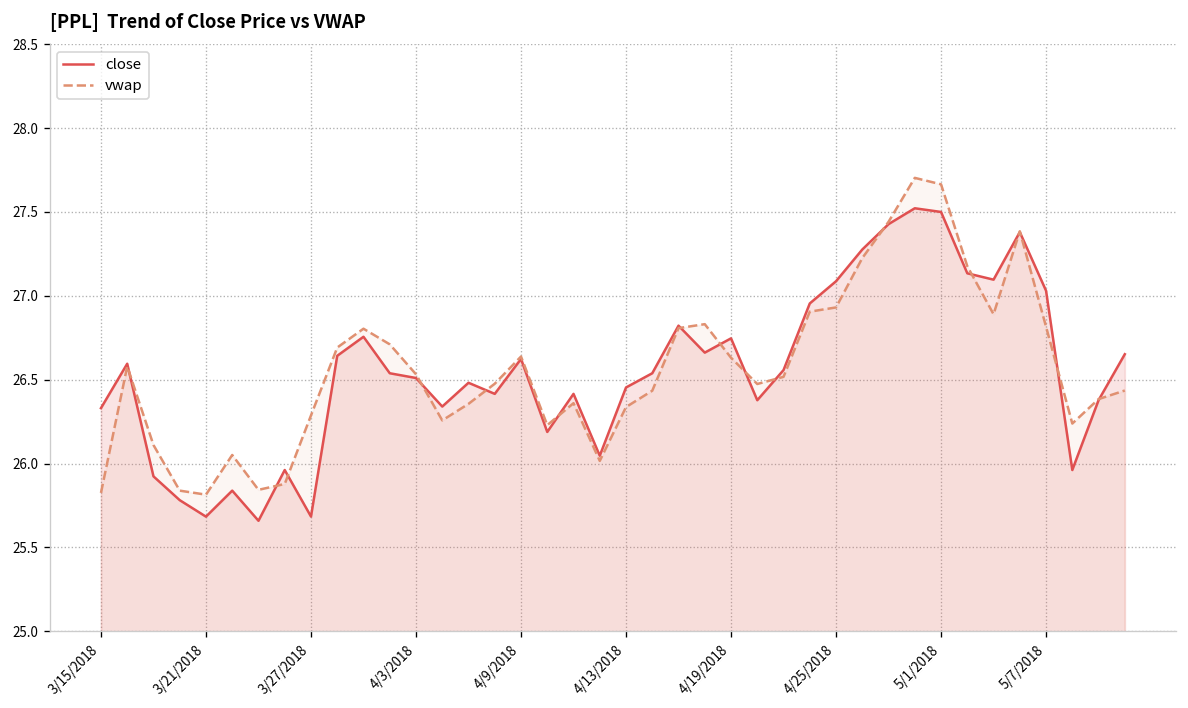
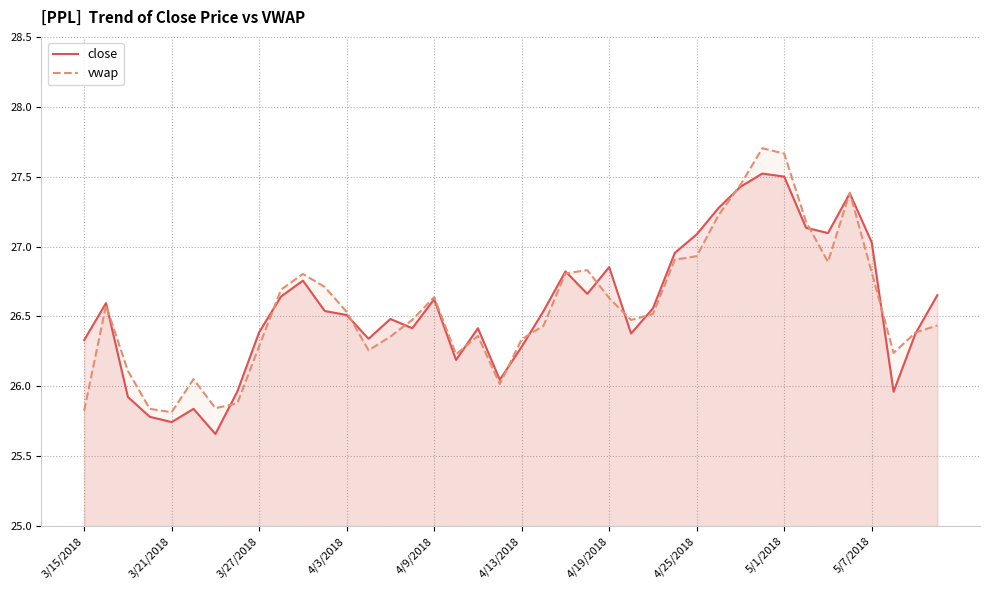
  {
    "close": {
      "3/15/2018": 26.33,
-     "3/21/2018": 25.68,
-     "3/27/2018": 25.68,
+     "3/21/2018": 25.74,
+     "3/27/2018": 26.39,
      "4/3/2018": 26.51,
-     "4/13/2018": 26.45,
-     "4/19/2018": 26.75,
+     "4/13/2018": 26.28,
+     "4/19/2018": 26.85,
      "4/25/2018": 27.09,
      "5/1/2018": 27.50,
      "5/7/2018": 27.03
    },
    "vwap": {
      "3/15/2018": 25.83,
      "3/21/2018": 25.81,
      "3/27/2018": 26.29,
      "4/3/2018": 26.53,
      "4/13/2018": 26.34,
      "4/19/2018": 26.63,
      "4/25/2018": 26.93,
      "5/1/2018": 27.67,
      "5/7/2018": 26.82
    }
  }
